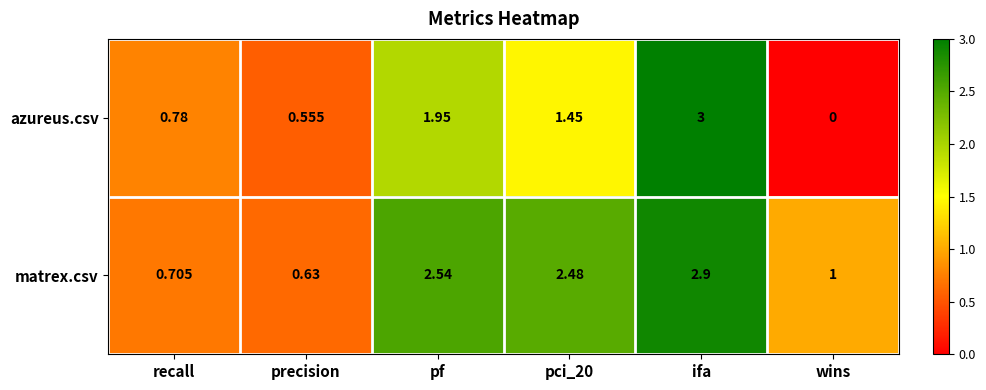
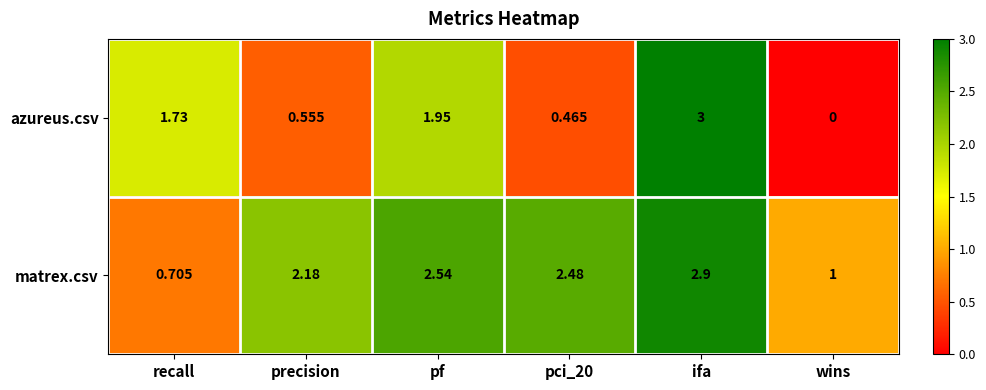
  {
    "azureus.csv": {
-     "recall": 0.78,
+     "recall": 1.73,
      "precision": 0.555,
      "pf": 1.95,
-     "pci_20": 1.45,
+     "pci_20": 0.465,
      "ifa": 3,
      "wins": 0
    },
    "matrex.csv": {
      "recall": 0.705,
-     "precision": 0.63,
+     "precision": 2.18,
      "pf": 2.54,
      "pci_20": 2.48,
      "ifa": 2.9,
      "wins": 1
    }
  }
